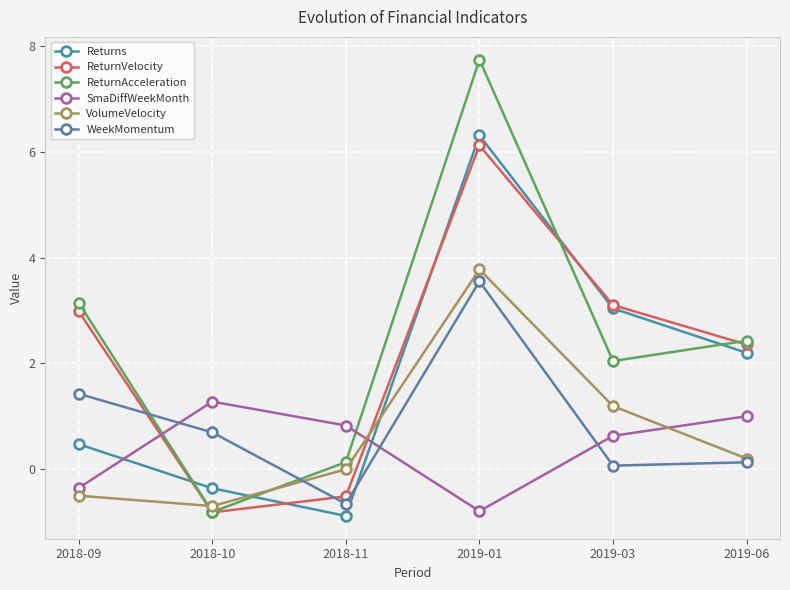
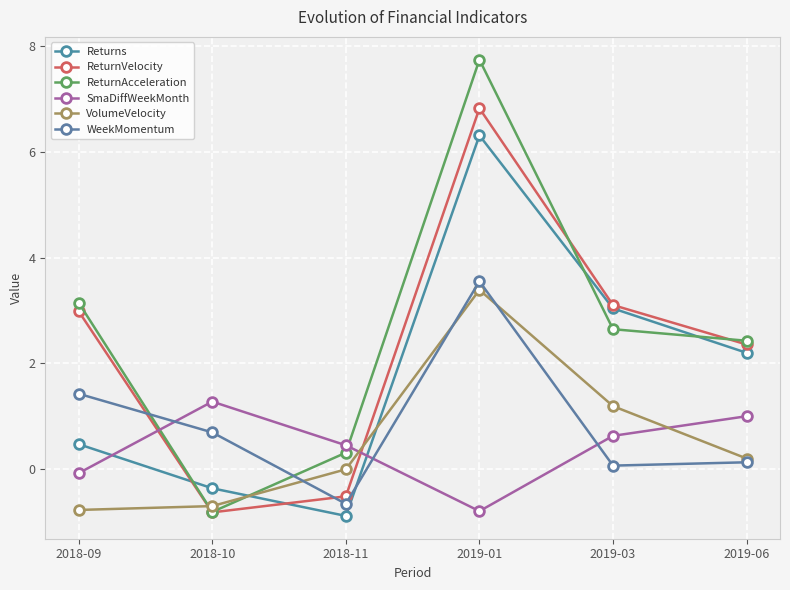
  {
    "ReturnVelocity": {
      "2018-09": 3.0,
      "2018-11": -0.5,
-     "2019-01": 6.1,
+     "2019-01": 6.8,
      "2019-03": 3.1,
      "2019-06": 2.4
    },
    "ReturnAcceleration": {
      "2018-09": 3.1,
-     "2018-11": 0.1,
+     "2018-11": 0.3,
      "2019-01": 7.7,
-     "2019-03": 2.0,
+     "2019-03": 2.6,
      "2019-06": 2.4
    },
    "SmaDiffWeekMonth": {
-     "2018-09": -0.4,
+     "2018-09": -0.1,
      "2018-10": 1.3,
-     "2018-11": 0.8,
+     "2018-11": 0.4,
      "2019-01": -0.8,
      "2019-03": 0.6,
      "2019-06": 1.0
    },
    "VolumeVelocity": {
-     "2018-09": -0.5,
+     "2018-09": -0.8,
      "2018-10": -0.7,
      "2018-11": 0.0,
-     "2019-01": 3.8,
+     "2019-01": 3.4,
      "2019-03": 1.2,
      "2019-06": 0.2
    }
  }
